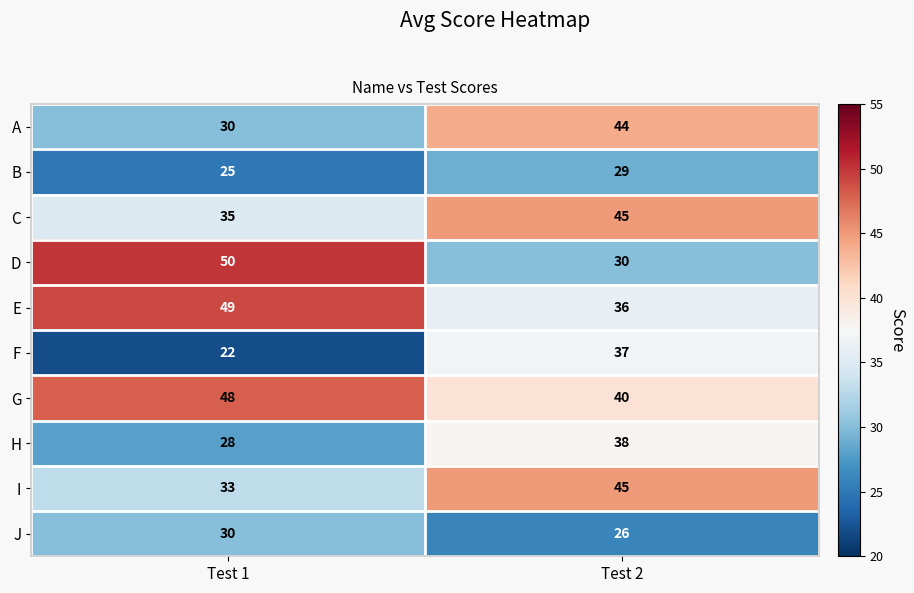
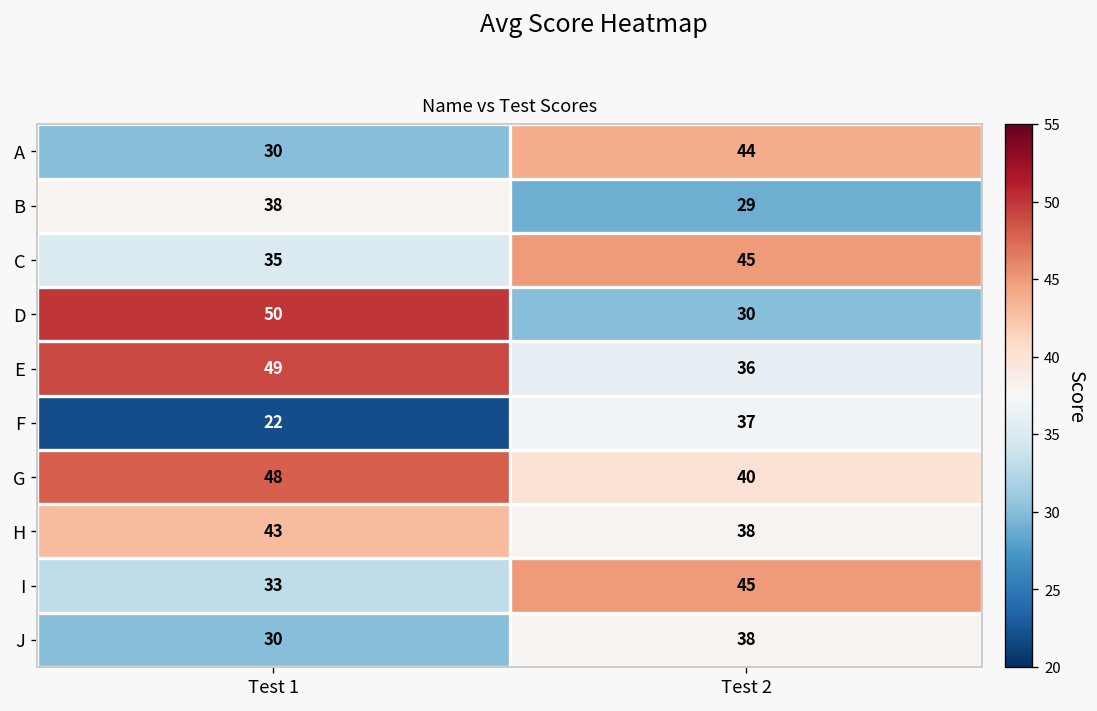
  {
    "A": {
      "Test 1": 30,
      "Test 2": 44
    },
    "B": {
-     "Test 1": 25,
+     "Test 1": 38,
      "Test 2": 29
    },
    "C": {
      "Test 1": 35,
      "Test 2": 45
    },
    "D": {
      "Test 1": 50,
      "Test 2": 30
    },
    "E": {
      "Test 1": 49,
      "Test 2": 36
    },
    "F": {
      "Test 1": 22,
      "Test 2": 37
    },
    "G": {
      "Test 1": 48,
      "Test 2": 40
    },
    "H": {
-     "Test 1": 28,
+     "Test 1": 43,
      "Test 2": 38
    },
    "I": {
      "Test 1": 33,
      "Test 2": 45
    },
    "J": {
      "Test 1": 30,
-     "Test 2": 26
+     "Test 2": 38
    }
  }
